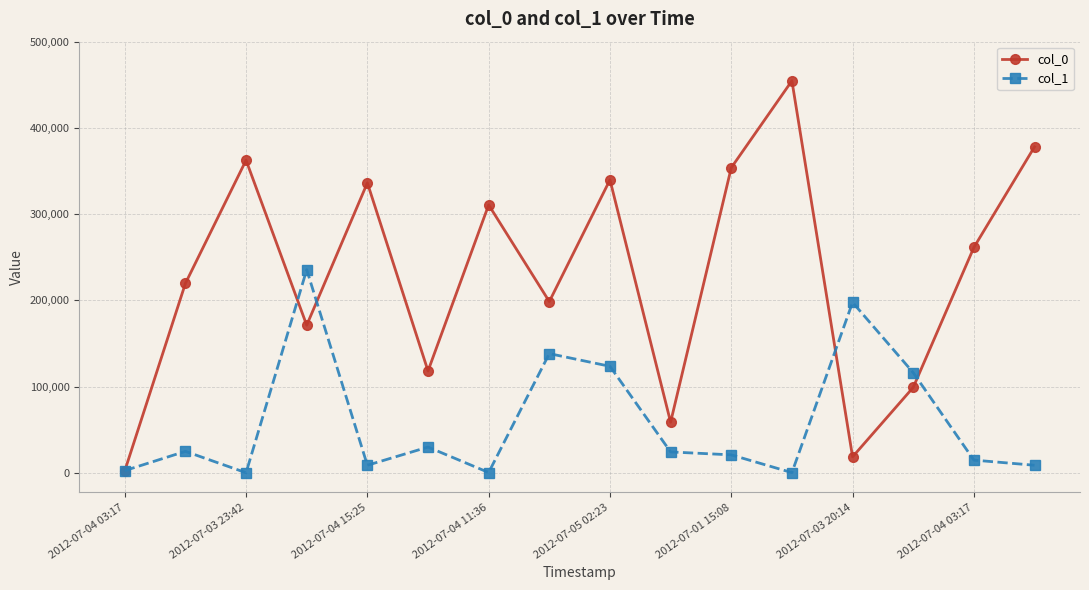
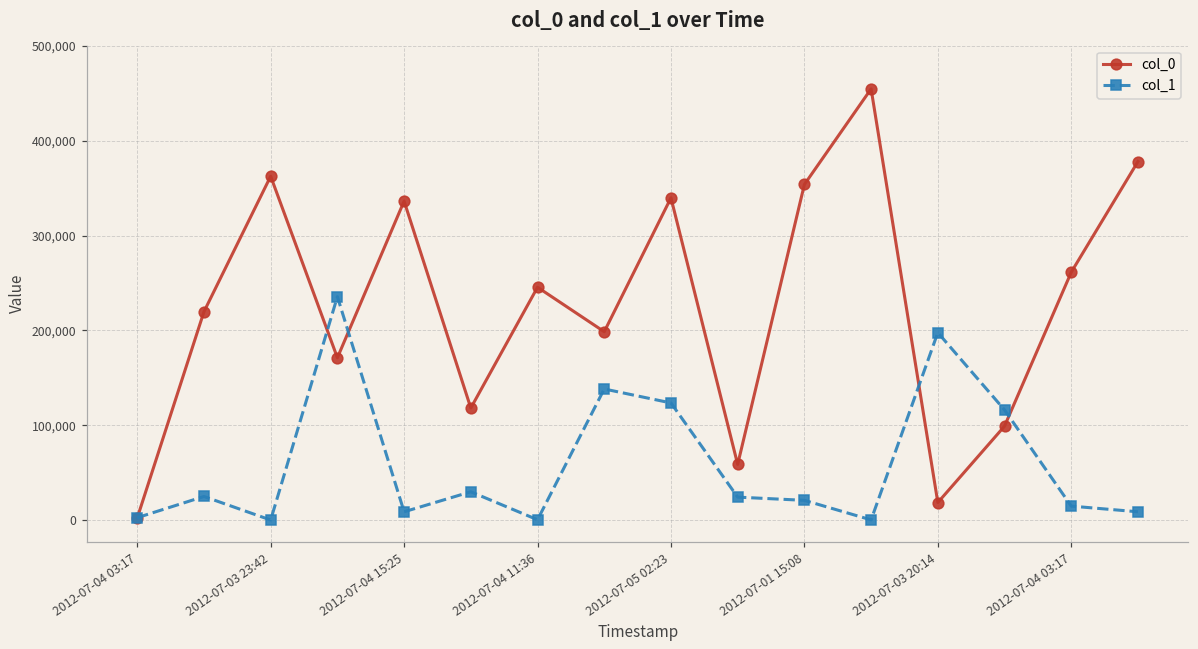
  {
    "col_0": {
      "2012-07-03 23:42": "360,000",
      "2012-07-04 15:25": "340,000",
-     "2012-07-04 11:36": "310,000",
+     "2012-07-04 11:36": "250,000",
      "2012-07-05 02:23": "340,000",
      "2012-07-01 15:08": "350,000",
      "2012-07-03 20:14": "20,000"
    },
    "col_1": {
      "2012-07-03 23:42": "0",
      "2012-07-04 15:25": "10,000",
      "2012-07-04 11:36": "0",
      "2012-07-05 02:23": "120,000",
      "2012-07-01 15:08": "20,000",
      "2012-07-03 20:14": "200,000"
    }
  }
